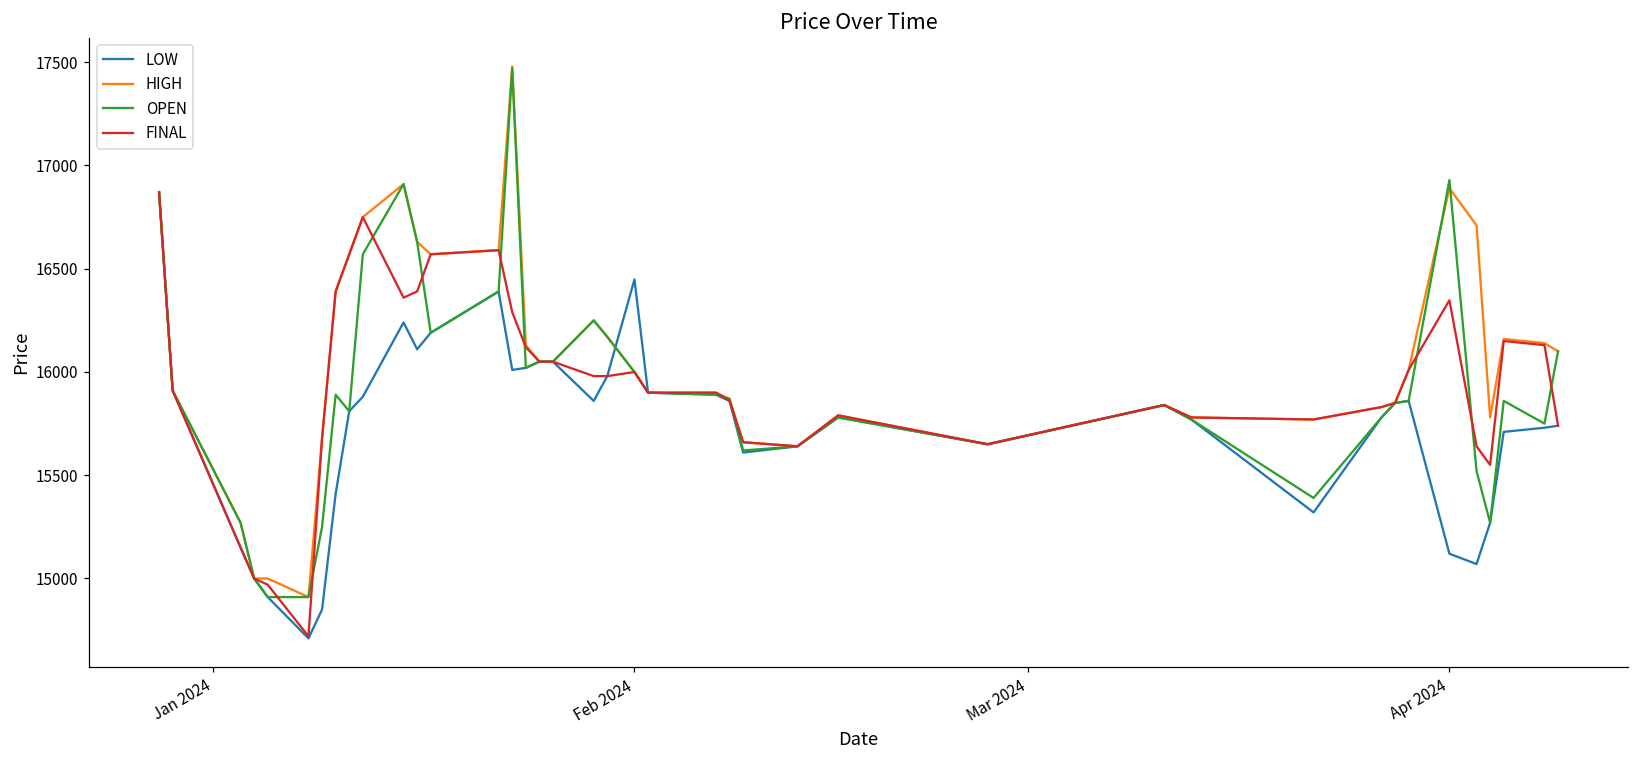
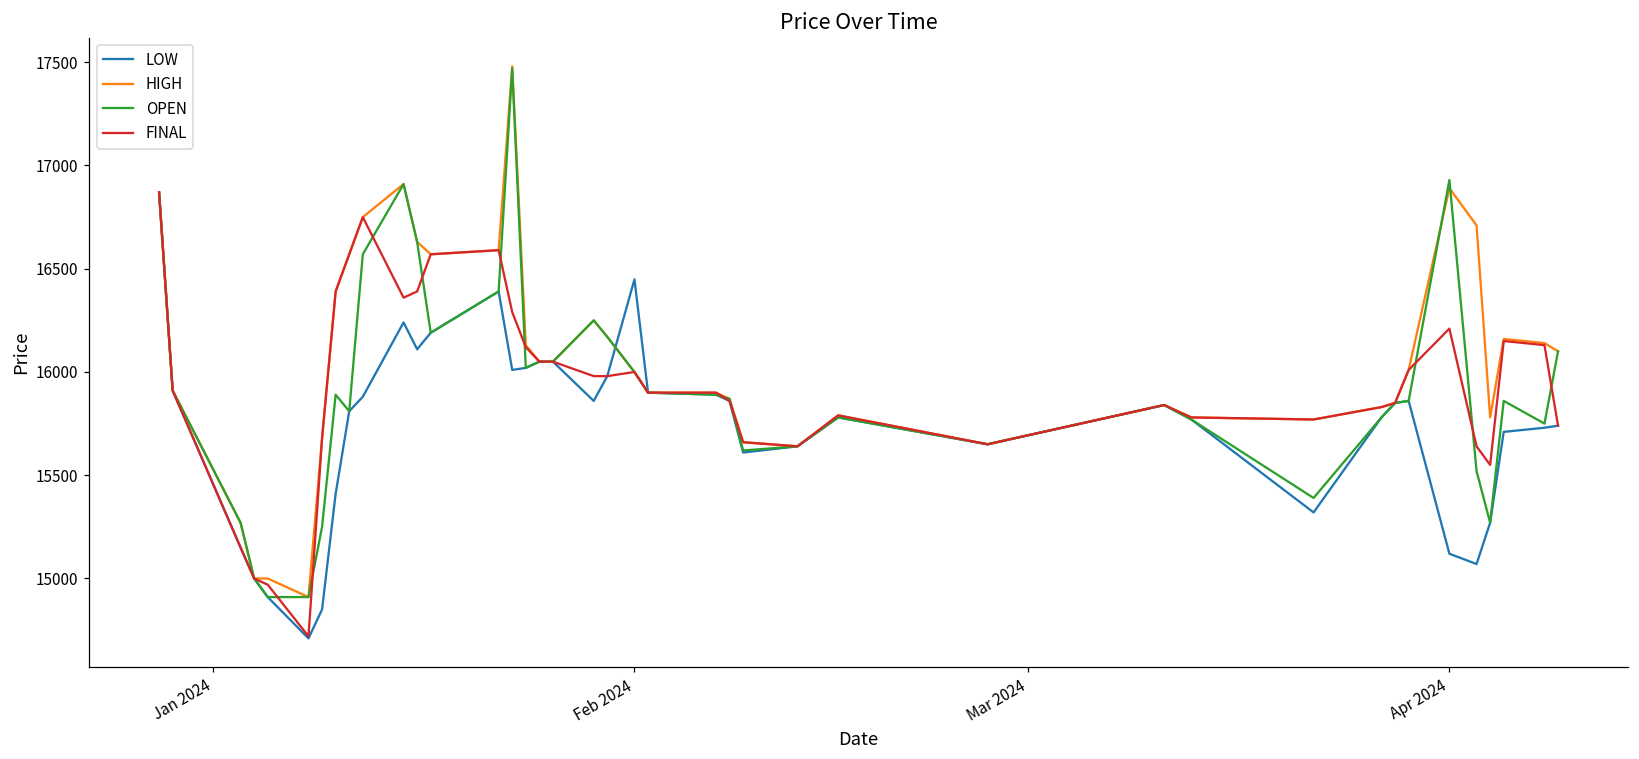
  {
    "LOW": {
      "Feb 2024": 16450,
      "Apr 2024": 15120
    },
    "HIGH": {
      "Apr 2024": 16890
    },
    "OPEN": {
      "Apr 2024": 16930
    },
    "FINAL": {
-     "Apr 2024": 16350
+     "Apr 2024": 16210
    }
  }
